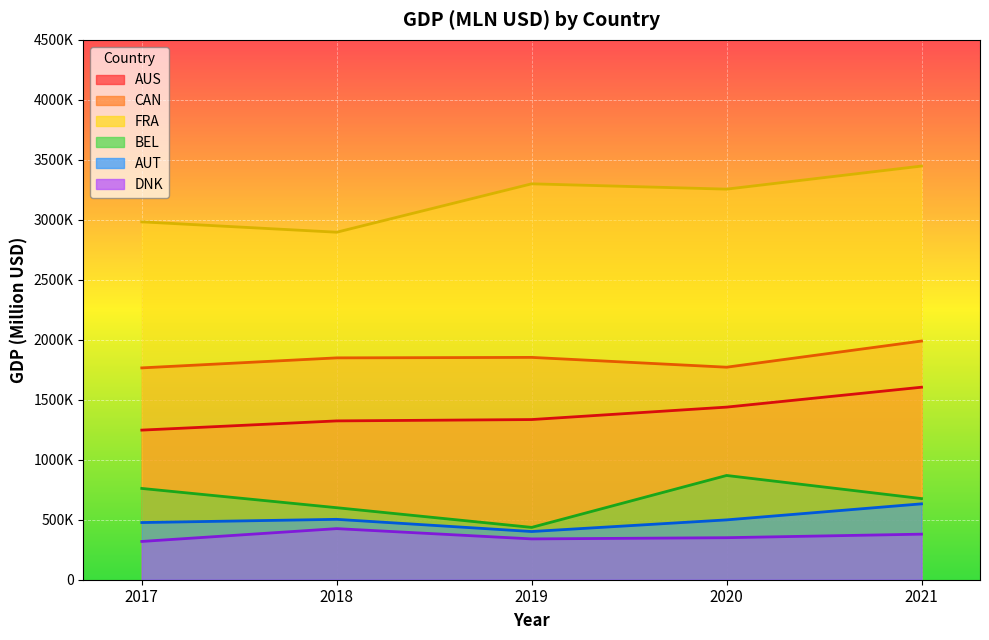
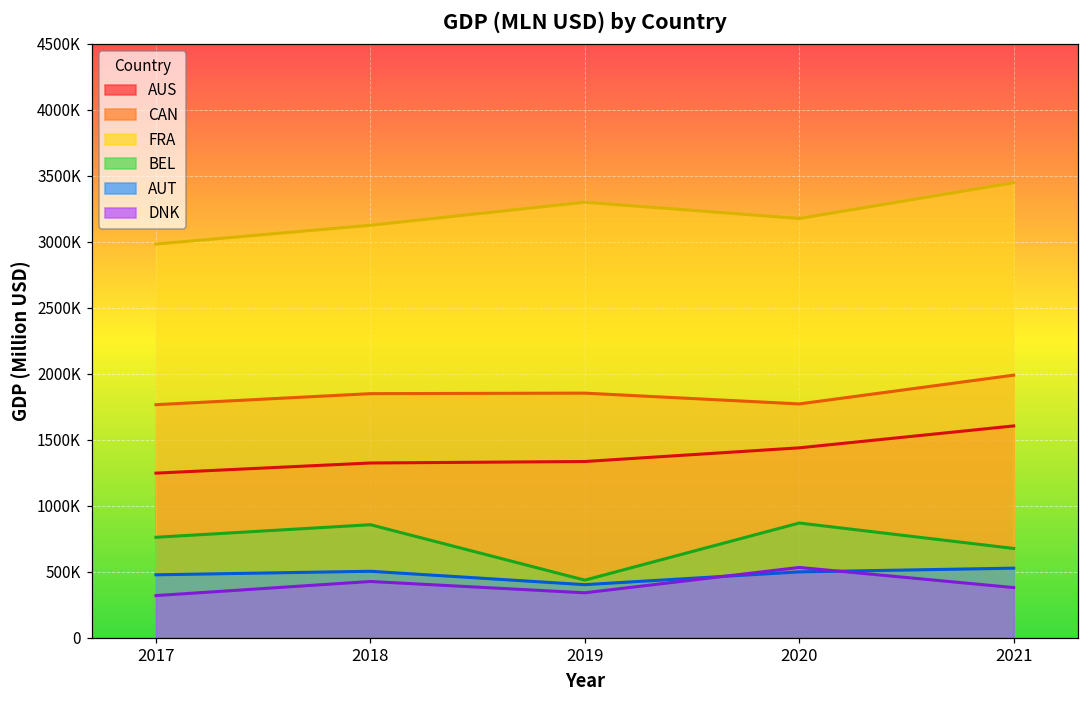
  {
    "FRA": {
      "2017": 2980000,
-     "2018": 2900000,
+     "2018": 3130000,
      "2019": 3300000,
-     "2020": 3260000,
+     "2020": 3180000,
      "2021": 3450000
    },
    "BEL": {
      "2017": 760000,
-     "2018": 600000,
+     "2018": 860000,
      "2019": 440000,
      "2020": 870000,
      "2021": 680000
    },
    "AUT": {
      "2017": 480000,
      "2018": 500000,
      "2019": 400000,
      "2020": 500000,
-     "2021": 630000
+     "2021": 530000
    },
    "DNK": {
      "2017": 320000,
      "2018": 430000,
      "2019": 340000,
-     "2020": 350000,
+     "2020": 530000,
      "2021": 380000
    }
  }
